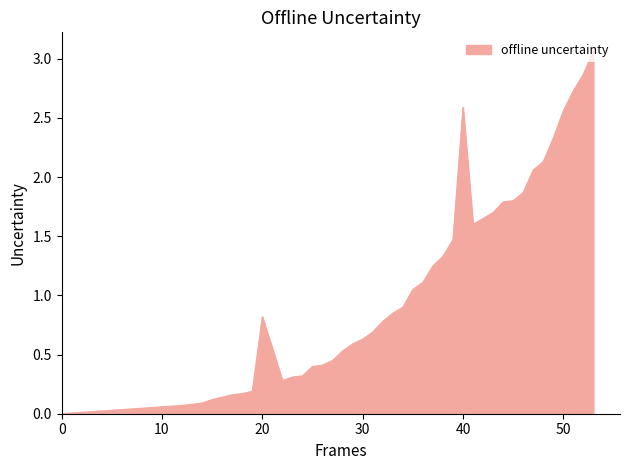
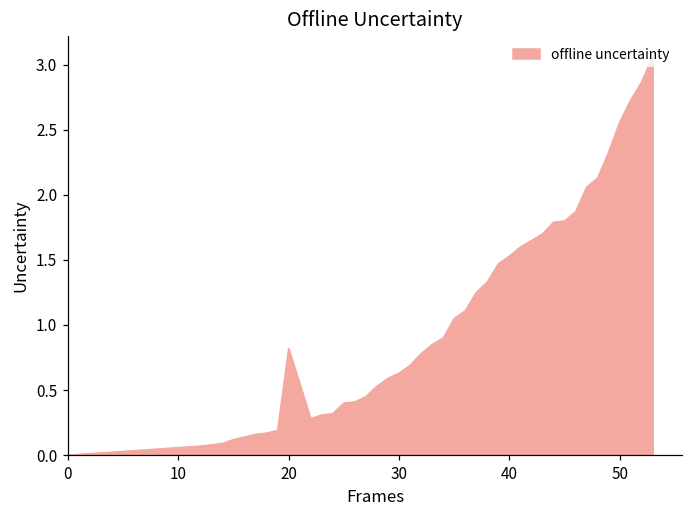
  {
    "0": 0.00,
    "20": 0.82,
    "30": 0.63,
-   "40": 2.59,
+   "40": 1.53,
    "50": 2.56
  }
